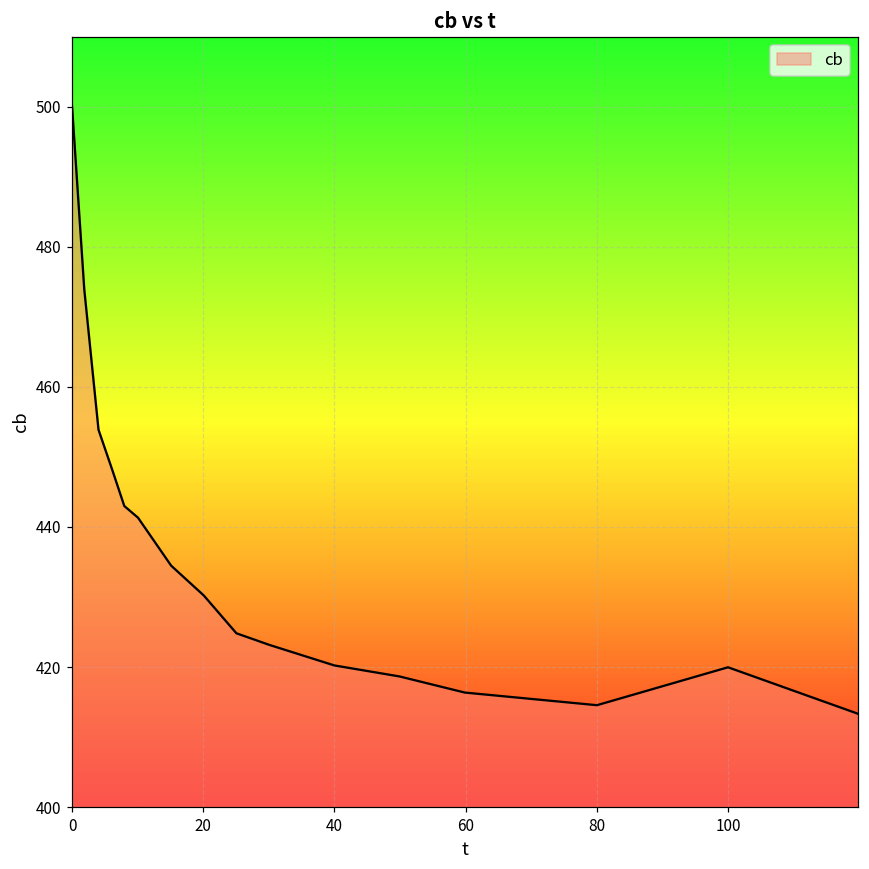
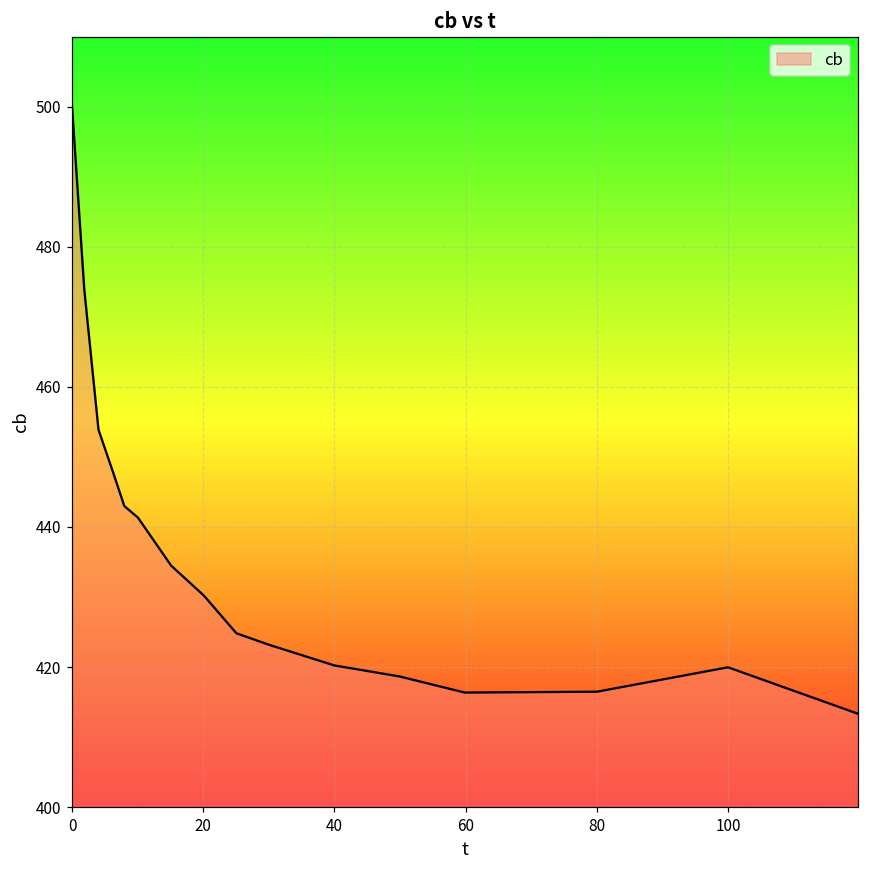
  {
    "0": 500,
    "40": 420,
-   "80": 415,
+   "80": 416,
    "100": 420
  }
